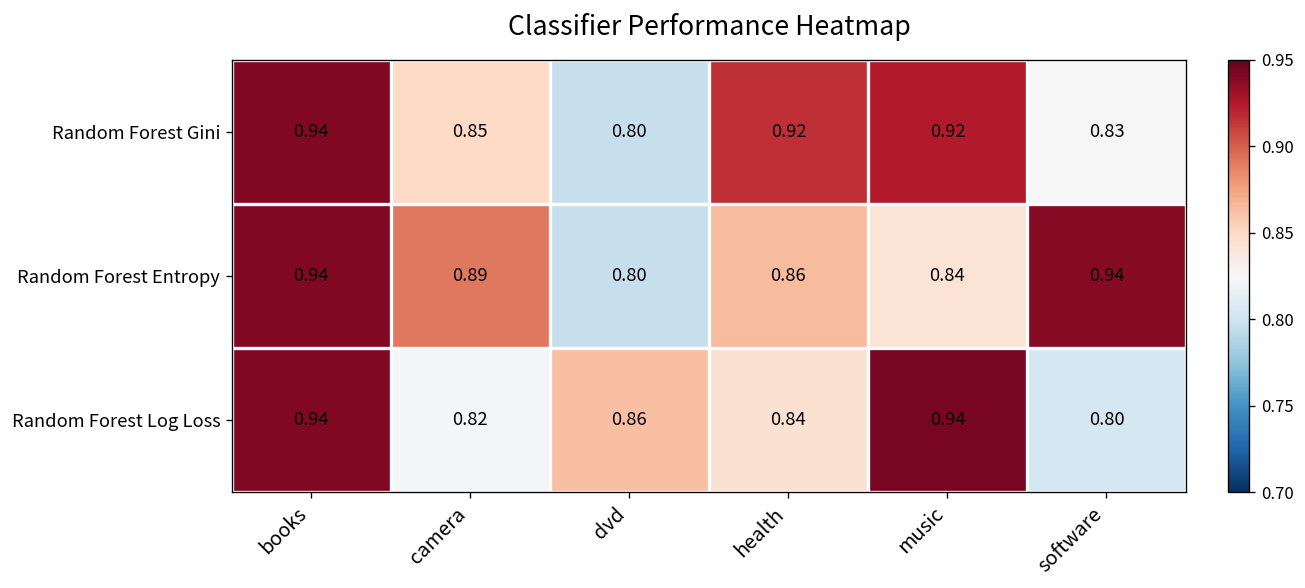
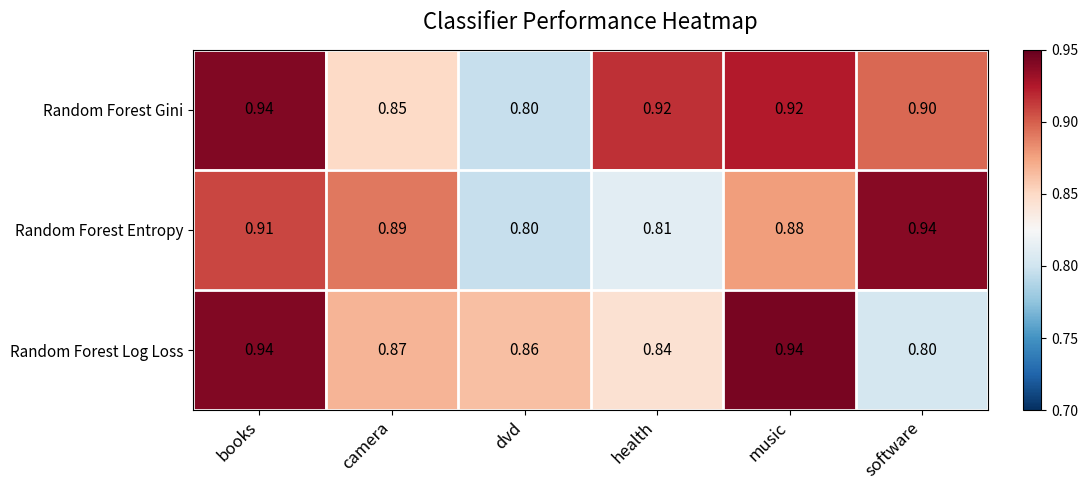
  {
    "Random Forest Gini": {
      "books": 0.94,
      "camera": 0.85,
      "dvd": 0.80,
      "health": 0.92,
      "music": 0.92,
-     "software": 0.83
+     "software": 0.90
    },
    "Random Forest Entropy": {
-     "books": 0.94,
+     "books": 0.91,
      "camera": 0.89,
      "dvd": 0.80,
-     "health": 0.86,
-     "music": 0.84,
+     "health": 0.81,
+     "music": 0.88,
      "software": 0.94
    },
    "Random Forest Log Loss": {
      "books": 0.94,
-     "camera": 0.82,
+     "camera": 0.87,
      "dvd": 0.86,
      "health": 0.84,
      "music": 0.94,
      "software": 0.80
    }
  }
